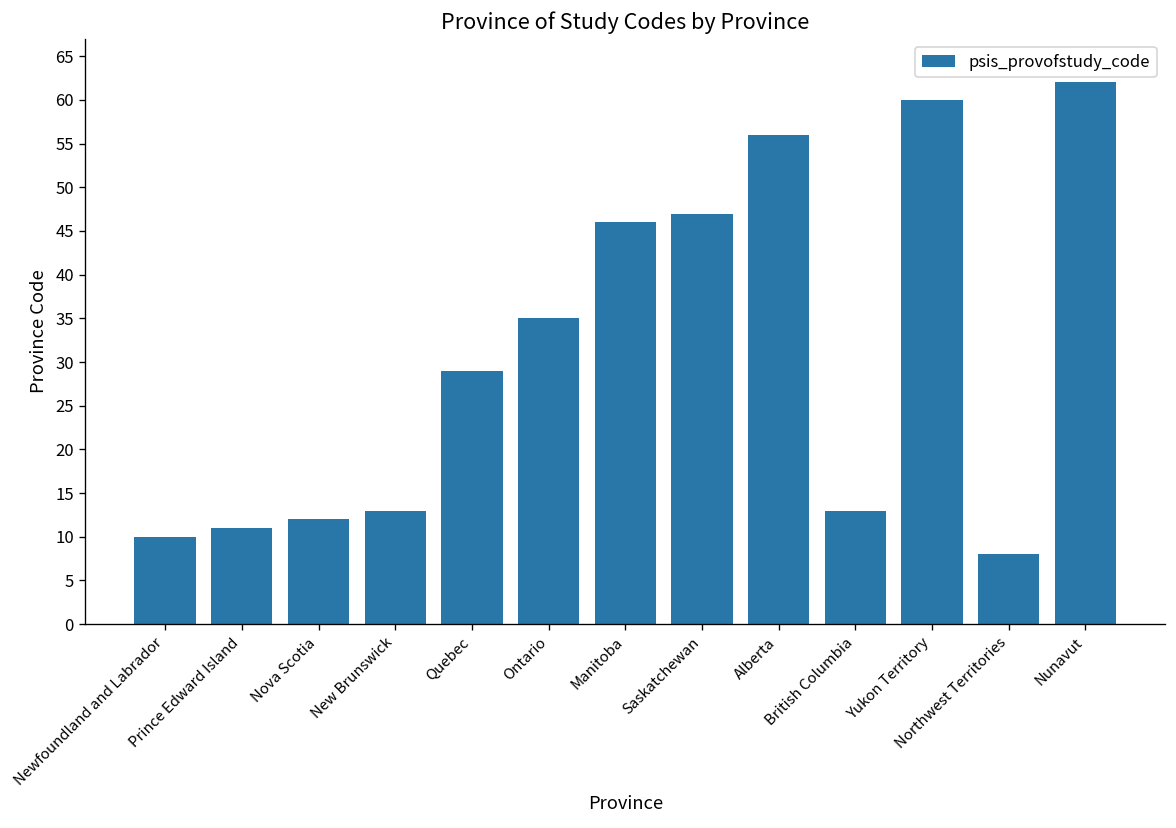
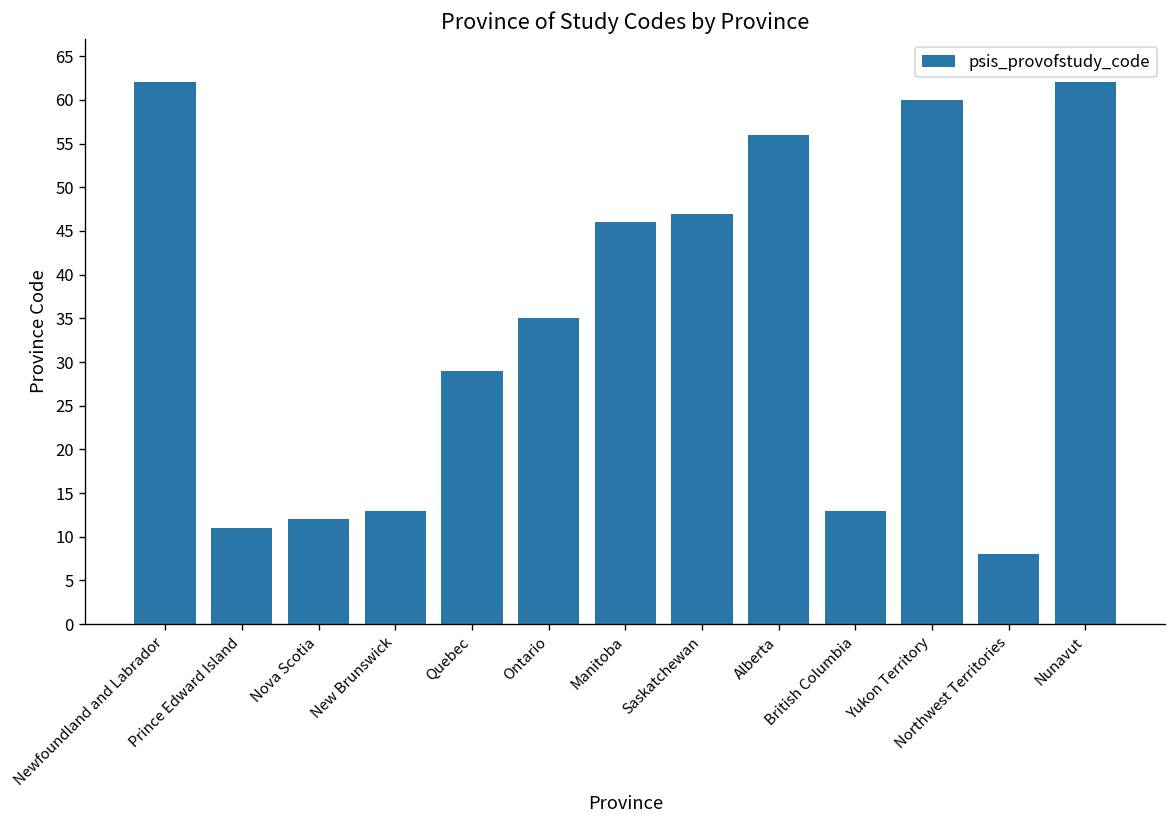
  {
-   "Newfoundland and Labrador": 10,
+   "Newfoundland and Labrador": 62,
    "Prince Edward Island": 11,
    "Nova Scotia": 12,
    "New Brunswick": 13,
    "Quebec": 29,
    "Ontario": 35,
    "Manitoba": 46,
    "Saskatchewan": 47,
    "Alberta": 56,
    "British Columbia": 13,
    "Yukon Territory": 60,
    "Northwest Territories": 8,
    "Nunavut": 62
  }
